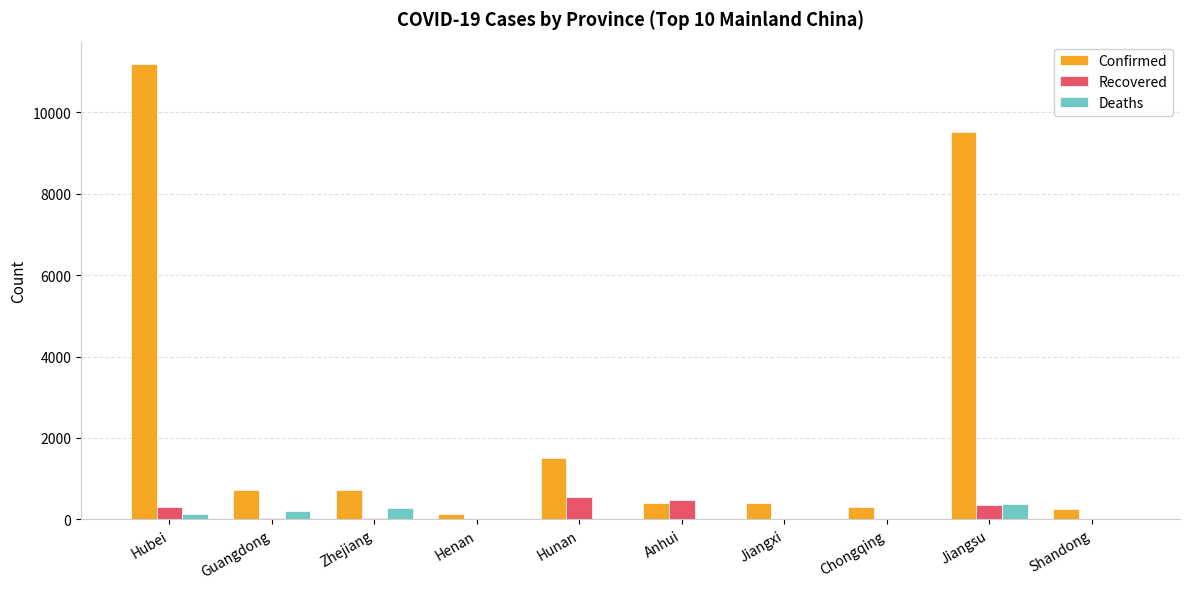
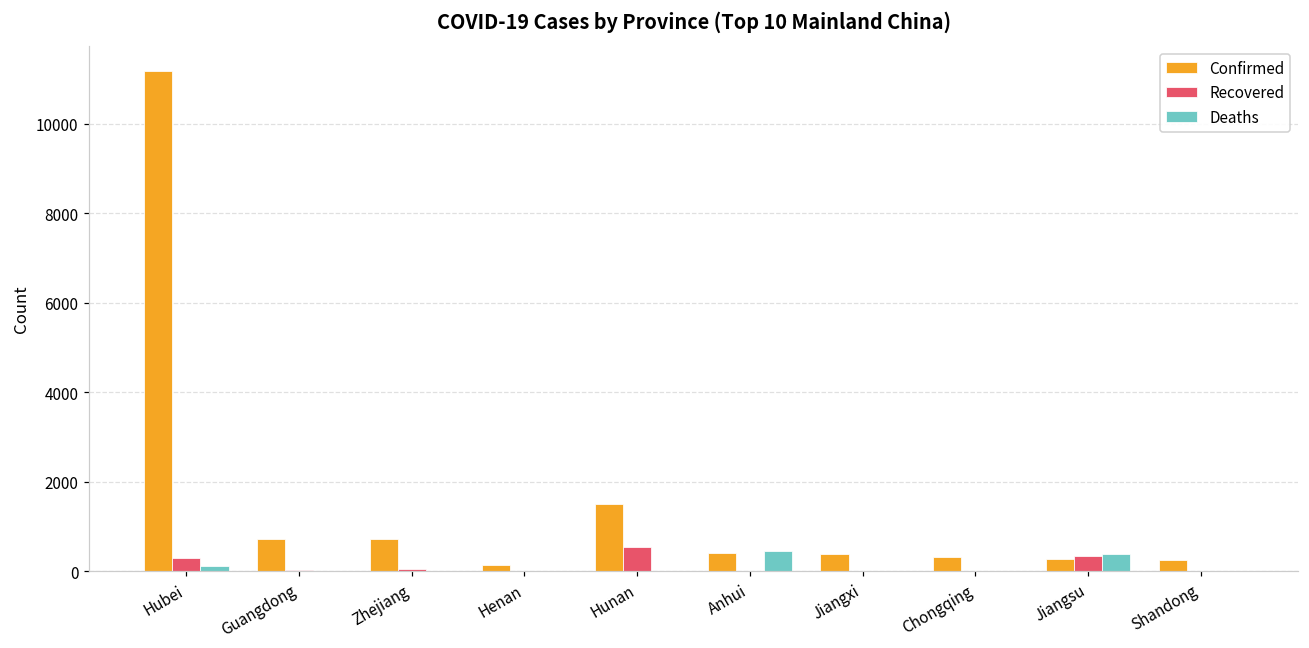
  {
    "Confirmed": {
      "Hubei": 11200,
      "Guangdong": 700,
      "Zhejiang": 700,
      "Henan": 100,
      "Hunan": 1500,
      "Anhui": 400,
      "Jiangxi": 400,
      "Chongqing": 300,
-     "Jiangsu": 9500,
+     "Jiangsu": 300,
      "Shandong": 300
    },
    "Recovered": {
      "Hubei": 300,
      "Hunan": 500,
-     "Anhui": 500,
+     "Anhui": 0,
      "Jiangsu": 300
    },
    "Deaths": {
      "Hubei": 100,
-     "Guangdong": 200,
-     "Zhejiang": 300,
+     "Guangdong": 0,
+     "Zhejiang": 0,
      "Hunan": 0,
-     "Anhui": 0,
+     "Anhui": 500,
      "Jiangxi": 0,
      "Jiangsu": 400,
      "Shandong": 0
    }
  }
